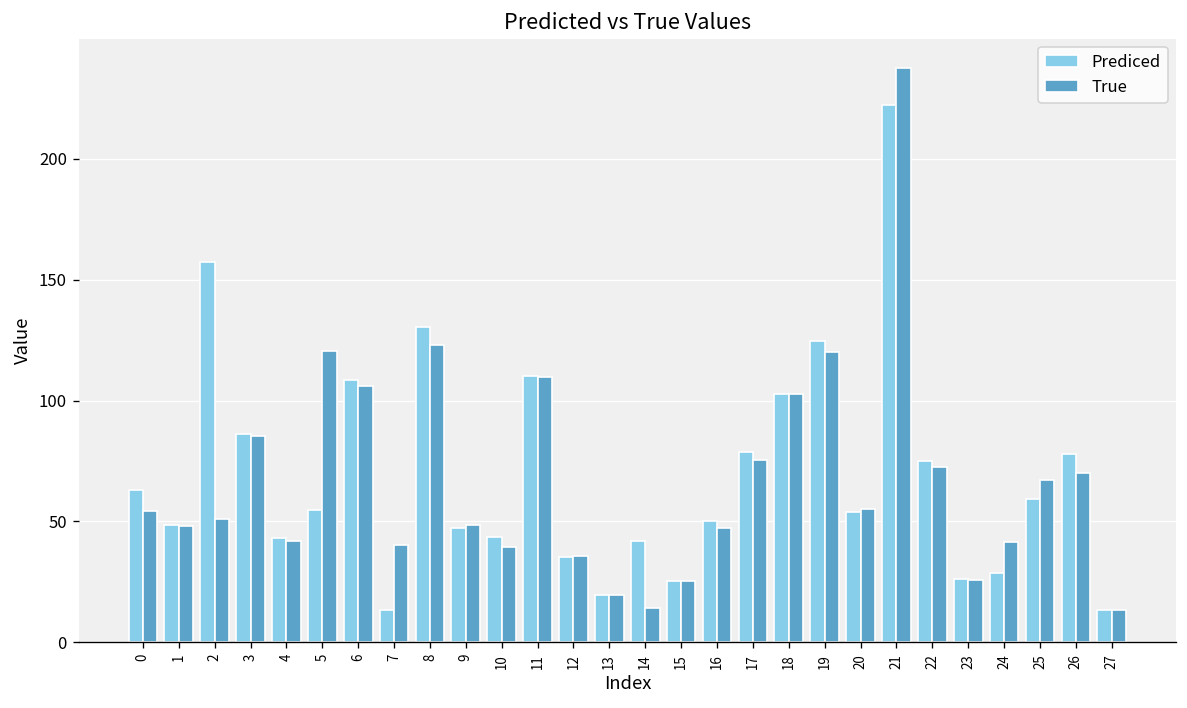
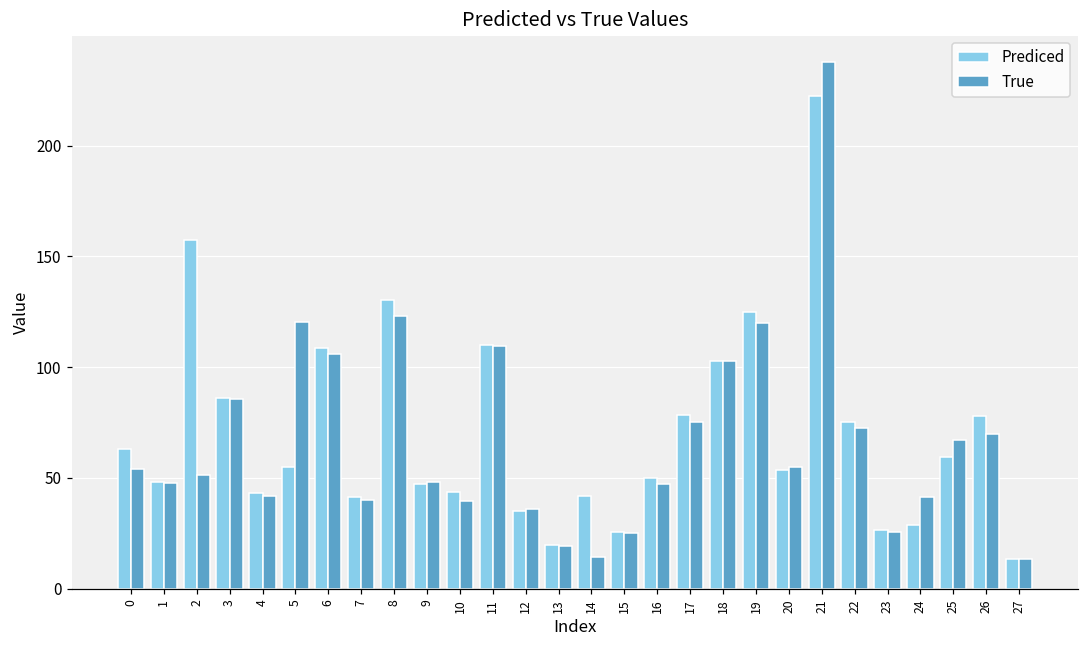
  {
    "Prediced": {
      "0": 63,
      "1": 48,
      "2": 157,
      "3": 86,
      "4": 43,
      "5": 55,
      "6": 108,
-     "7": 13,
+     "7": 41,
      "8": 130,
      "9": 47,
      "10": 44,
      "11": 110,
      "12": 35,
      "13": 20,
      "14": 42,
      "15": 25,
      "16": 50,
      "17": 79,
      "18": 103,
      "19": 125,
      "20": 54,
      "21": 222,
      "22": 75,
      "23": 26,
      "24": 29,
      "25": 59,
      "26": 78,
      "27": 13
    },
    "True": {
      "0": 54,
      "1": 48,
      "2": 51,
      "3": 85,
      "4": 42,
      "5": 121,
      "6": 106,
      "7": 40,
      "8": 123,
      "9": 48,
      "10": 40,
      "11": 110,
      "12": 36,
      "13": 19,
      "14": 14,
      "15": 25,
      "16": 47,
      "17": 75,
      "18": 103,
      "19": 120,
      "20": 55,
      "21": 238,
      "22": 73,
      "23": 26,
      "24": 42,
      "25": 67,
      "26": 70,
      "27": 13
    }
  }
